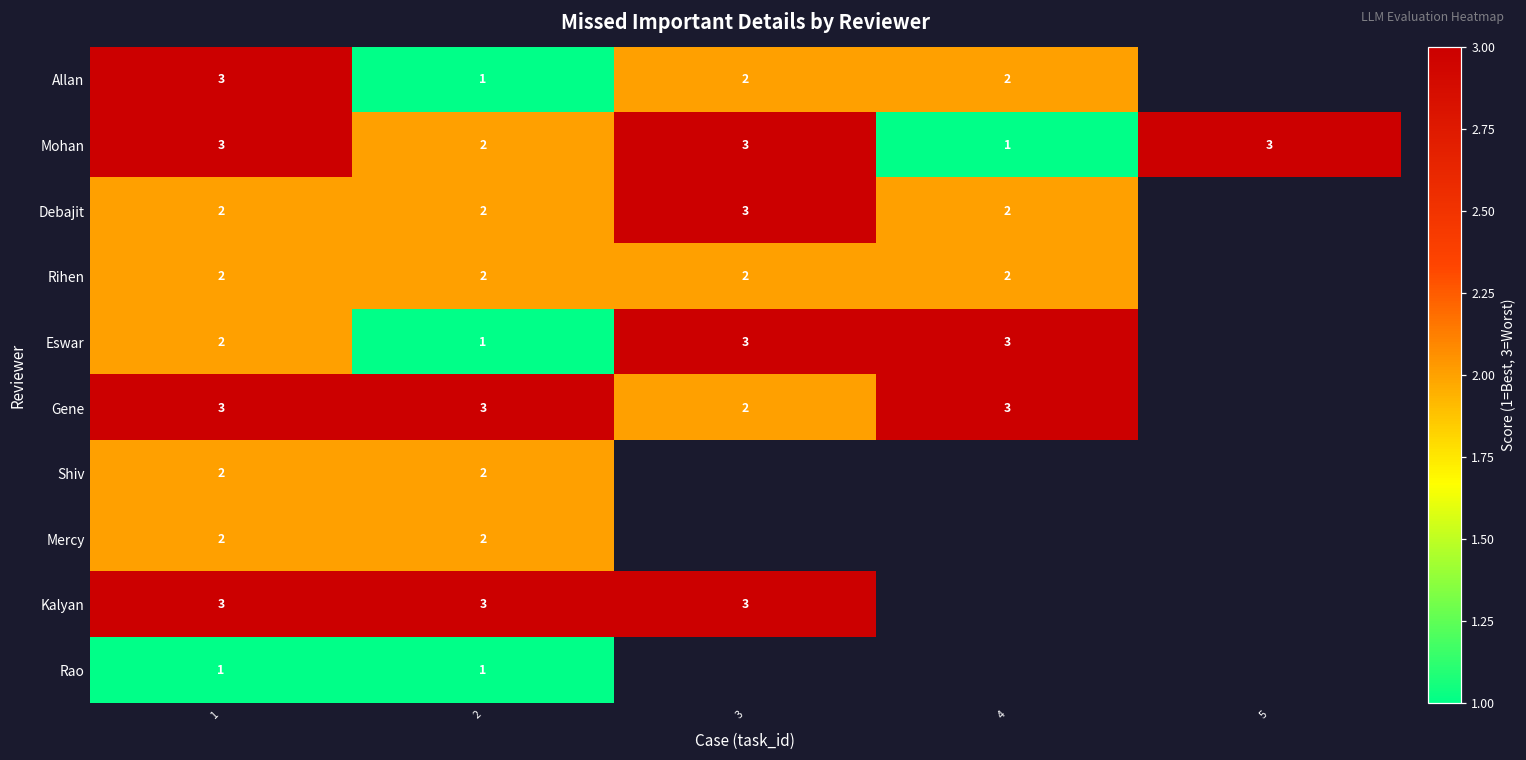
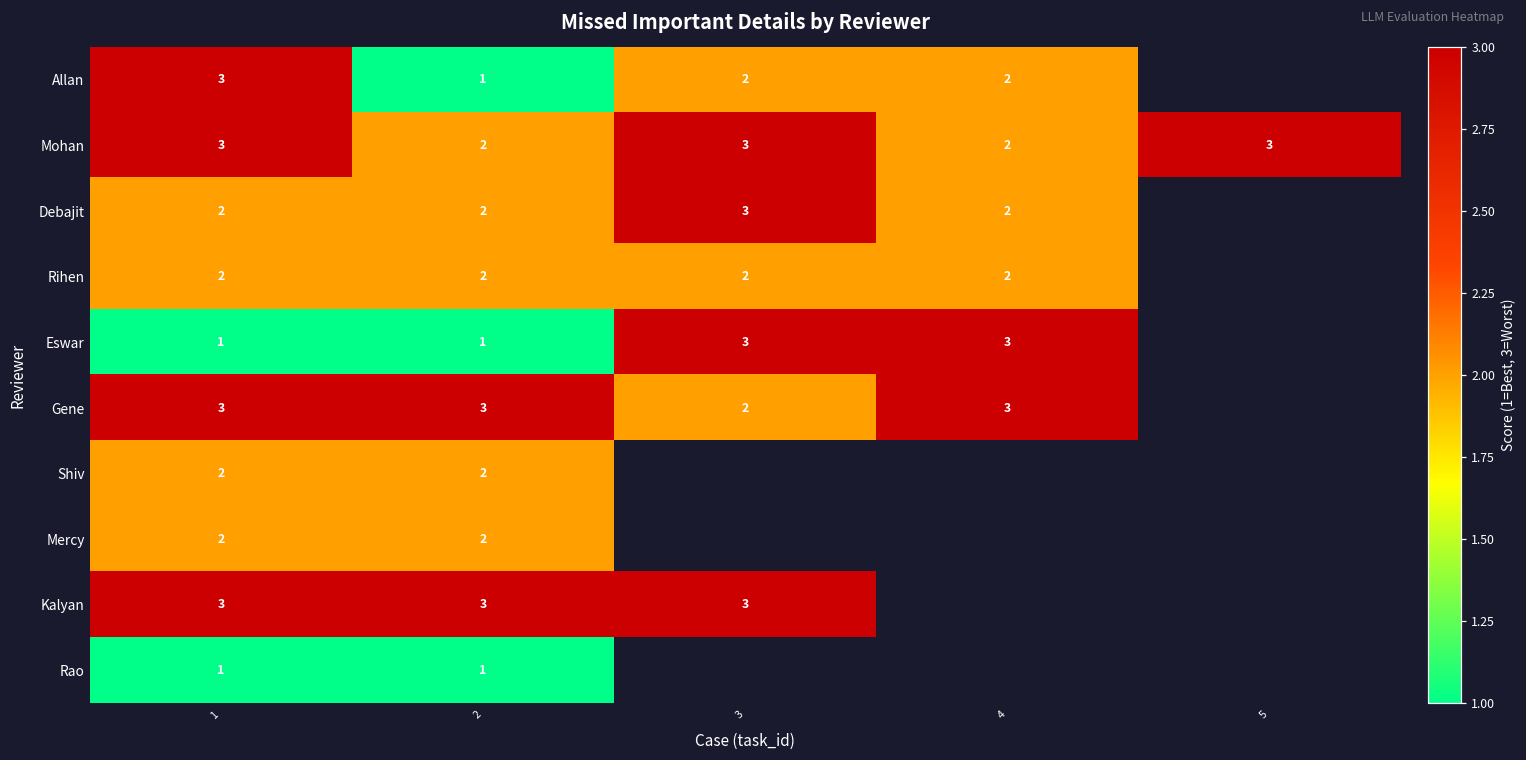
  {
    "Allan": {
      "1": 3,
      "2": 1,
      "3": 2,
      "4": 2
    },
    "Mohan": {
      "1": 3,
      "2": 2,
      "3": 3,
-     "4": 1,
+     "4": 2,
      "5": 3
    },
    "Debajit": {
      "1": 2,
      "2": 2,
      "3": 3,
      "4": 2
    },
    "Rihen": {
      "1": 2,
      "2": 2,
      "3": 2,
      "4": 2
    },
    "Eswar": {
-     "1": 2,
+     "1": 1,
      "2": 1,
      "3": 3,
      "4": 3
    },
    "Gene": {
      "1": 3,
      "2": 3,
      "3": 2,
      "4": 3
    },
    "Shiv": {
      "1": 2,
      "2": 2
    },
    "Mercy": {
      "1": 2,
      "2": 2
    },
    "Kalyan": {
      "1": 3,
      "2": 3,
      "3": 3
    },
    "Rao": {
      "1": 1,
      "2": 1
    }
  }
